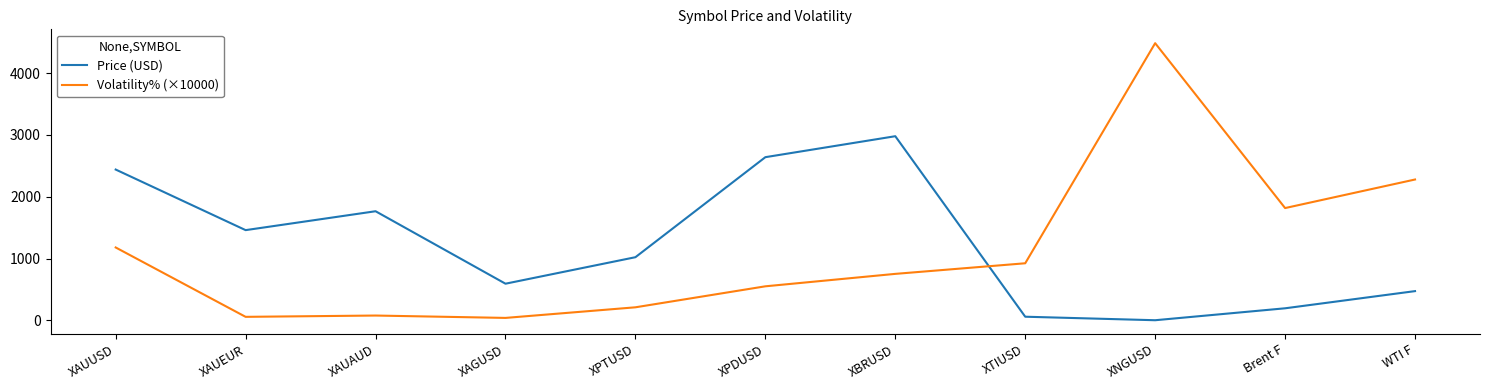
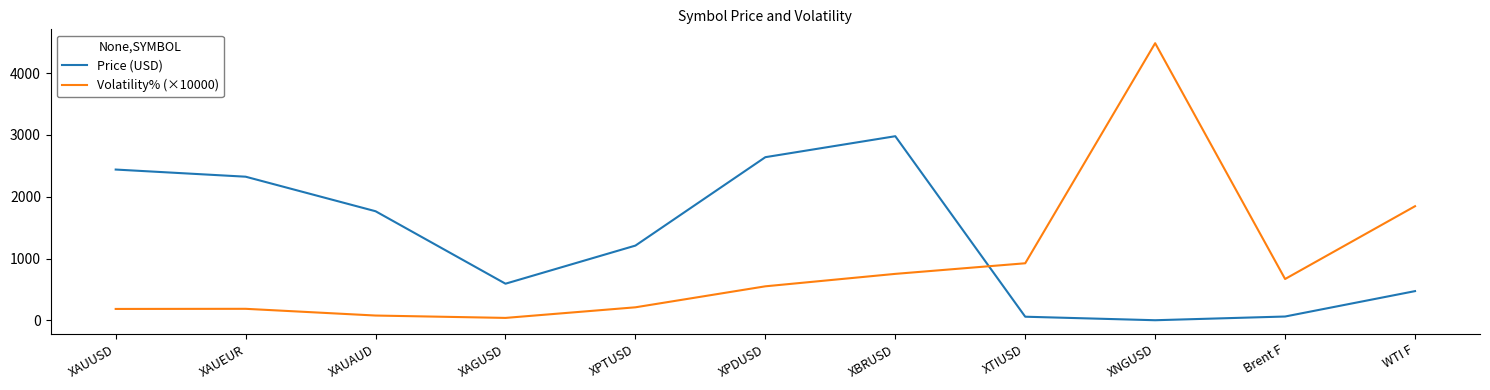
  {
    "Price (USD)": {
      "XAUUSD": 2400,
-     "XAUEUR": 1500,
+     "XAUEUR": 2300,
      "XAUAUD": 1800,
      "XAGUSD": 600,
-     "XPTUSD": 1000,
+     "XPTUSD": 1200,
      "XPDUSD": 2600,
      "XBRUSD": 3000,
      "XTIUSD": 100,
      "XNGUSD": 0,
-     "Brent F": 200,
+     "Brent F": 100,
      "WTI F": 500
    },
    "Volatility% (×10000)": {
-     "XAUUSD": 1200,
-     "XAUEUR": 100,
+     "XAUUSD": 200,
+     "XAUEUR": 200,
      "XAUAUD": 100,
      "XAGUSD": 0,
      "XPTUSD": 200,
      "XPDUSD": 600,
      "XBRUSD": 800,
      "XTIUSD": 900,
      "XNGUSD": 4500,
-     "Brent F": 1800,
-     "WTI F": 2300
+     "Brent F": 700,
+     "WTI F": 1800
    }
  }
